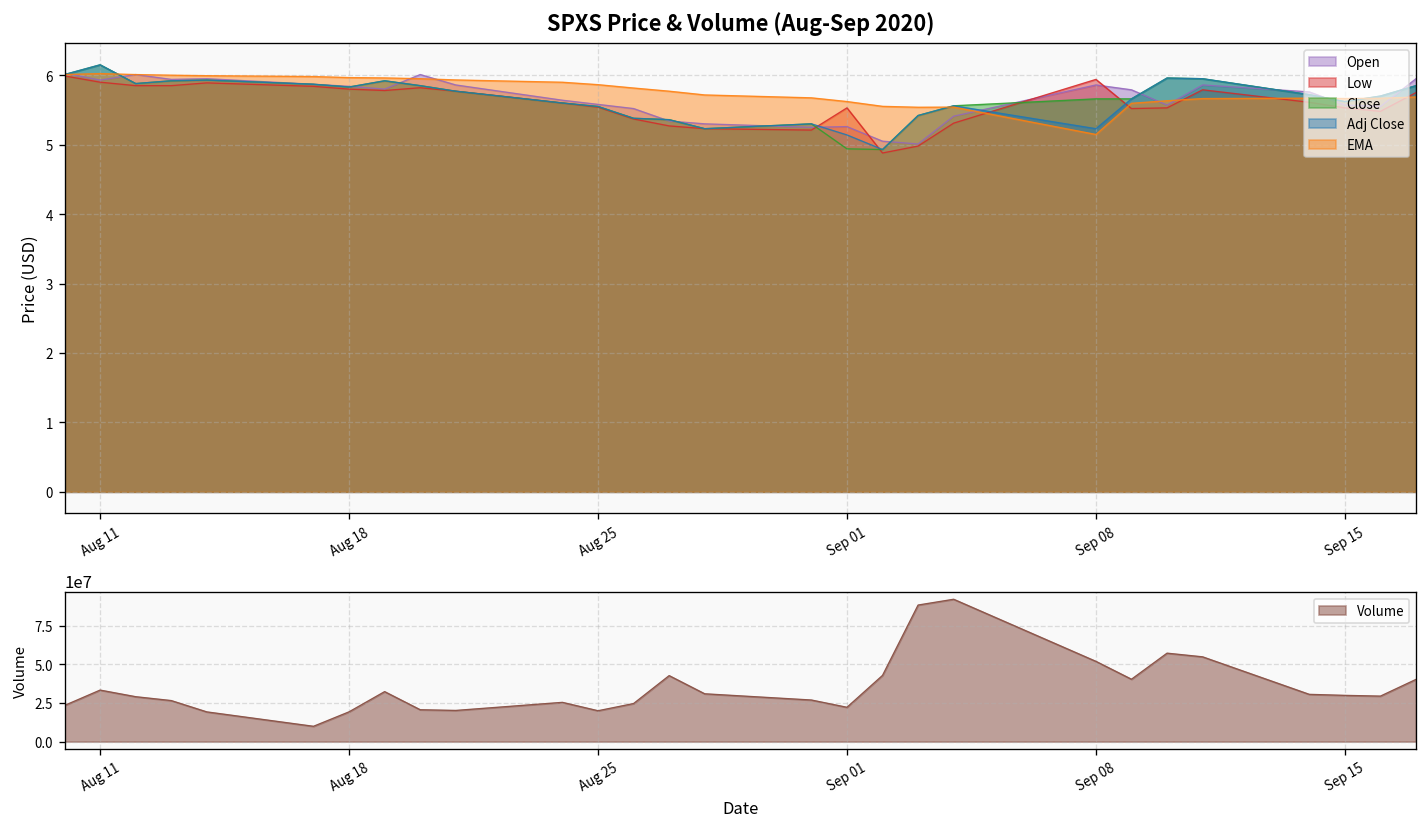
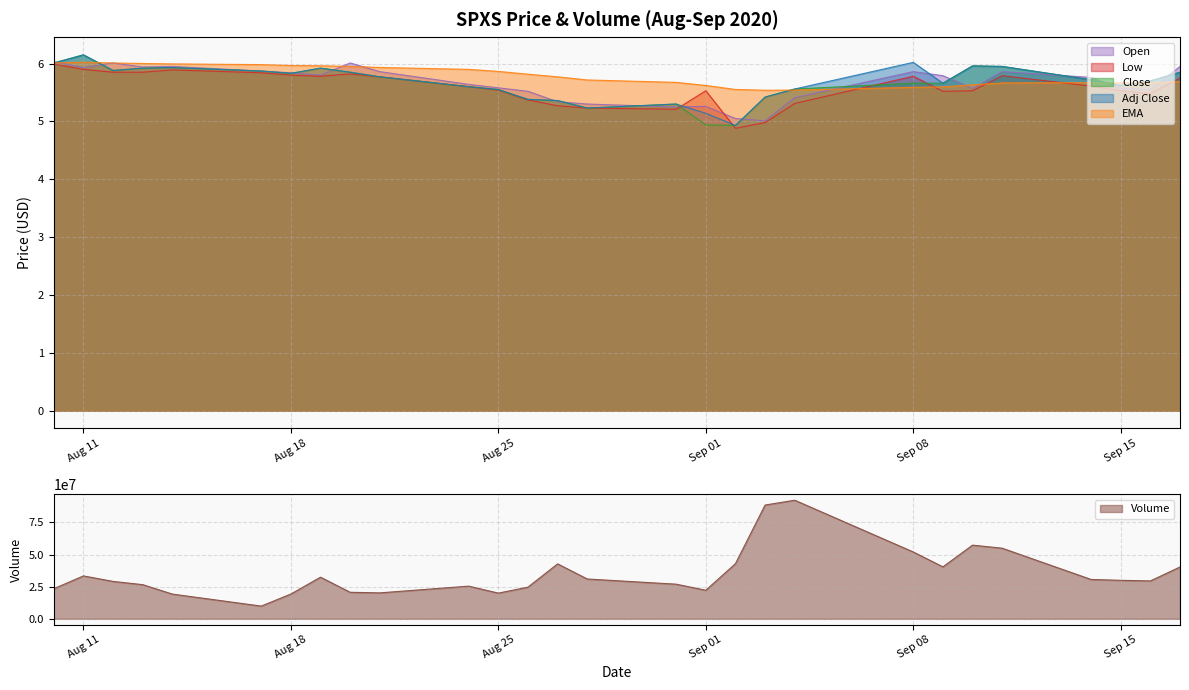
  {
    "SPXS Price & Volume (Aug-Sep 2020)": {
      "Open": {
        "Sep 01": 5.3,
        "Sep 08": 5.9
      },
      "Low": {
        "Sep 01": 5.5,
-       "Sep 08": 5.9
+       "Sep 08": 5.8
      },
      "Close": {
        "Sep 01": 4.9,
        "Sep 08": 5.7
      },
      "Adj Close": {
        "Sep 01": 5.1,
-       "Sep 08": 5.2
+       "Sep 08": 6.0
      },
      "EMA": {
        "Aug 11": 6.0,
        "Aug 18": 6.0,
        "Aug 25": 5.9,
        "Sep 01": 5.6,
-       "Sep 08": 5.1
+       "Sep 08": 5.6
      }
    }
  }
